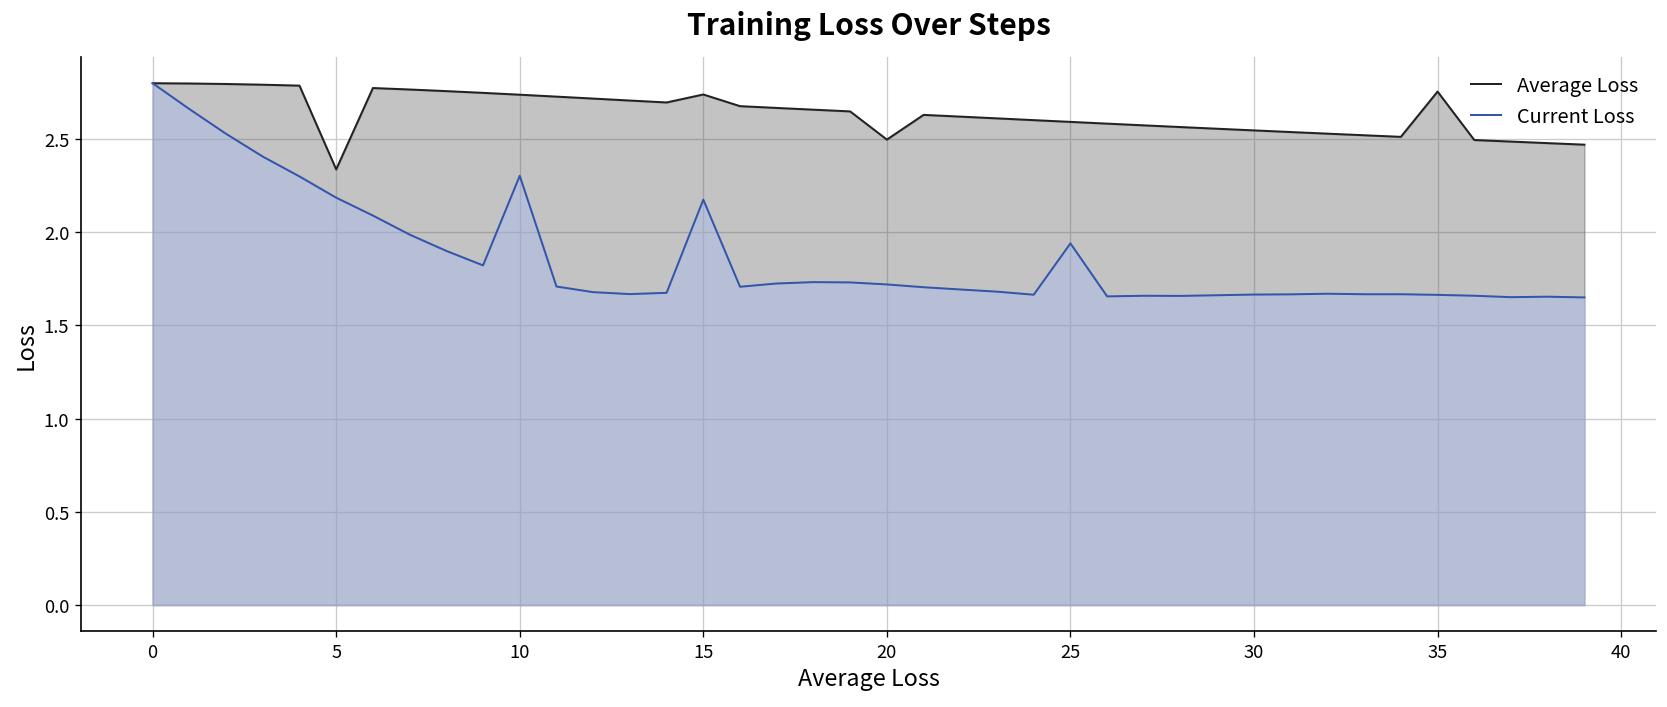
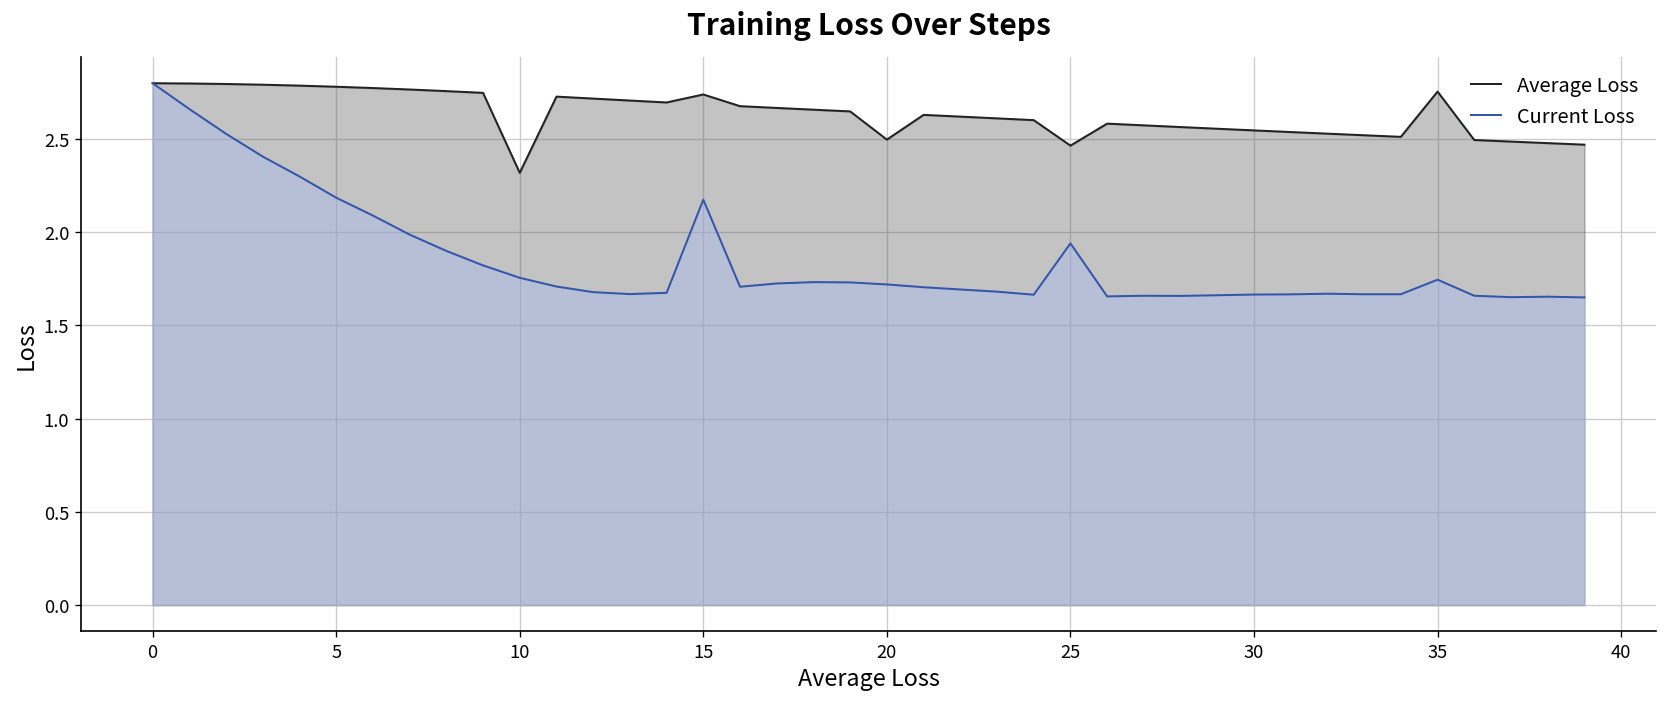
  {
    "Average Loss": {
-     "5": 2.34,
-     "10": 2.74,
+     "5": 2.78,
+     "10": 2.32,
      "15": 2.74,
      "20": 2.50,
-     "25": 2.59,
+     "25": 2.47,
      "30": 2.55,
      "35": 2.75
    },
    "Current Loss": {
      "5": 2.19,
-     "10": 2.30,
+     "10": 1.76,
      "15": 2.17,
      "20": 1.72,
      "25": 1.94,
      "30": 1.67,
-     "35": 1.66
+     "35": 1.75
    }
  }
